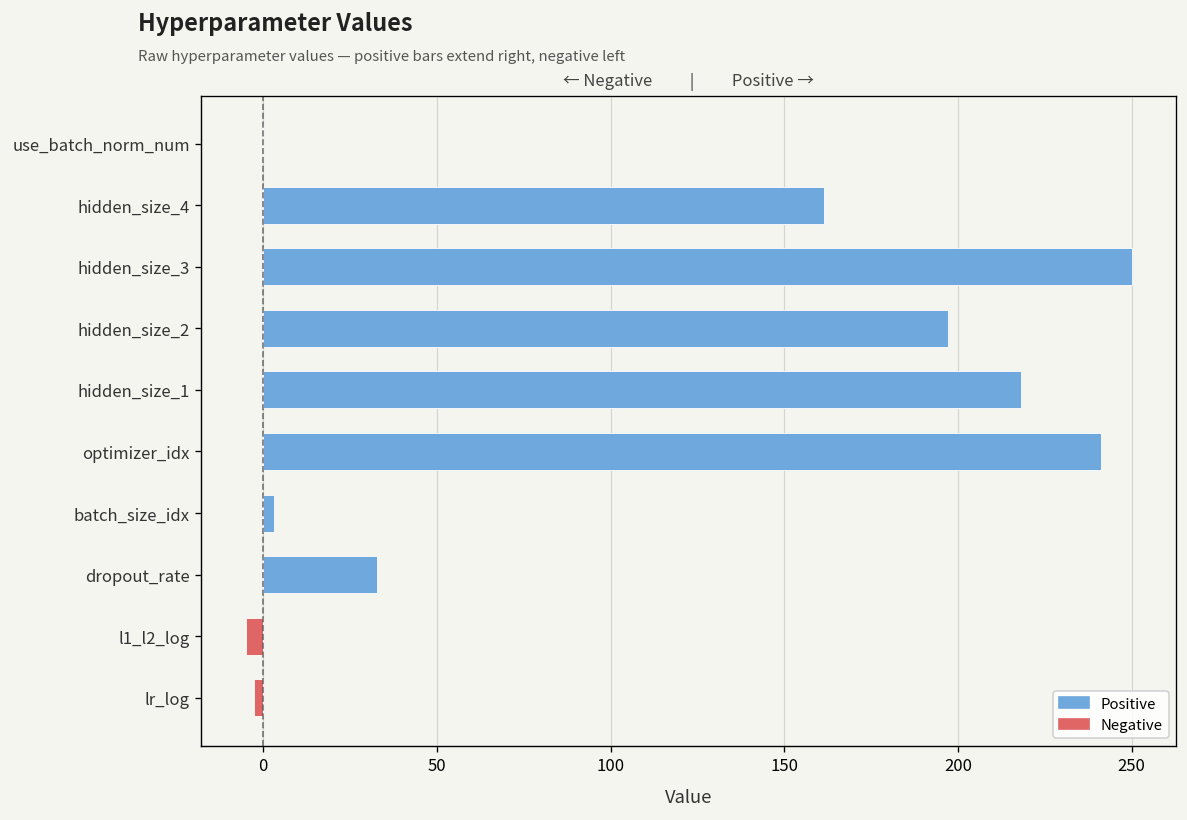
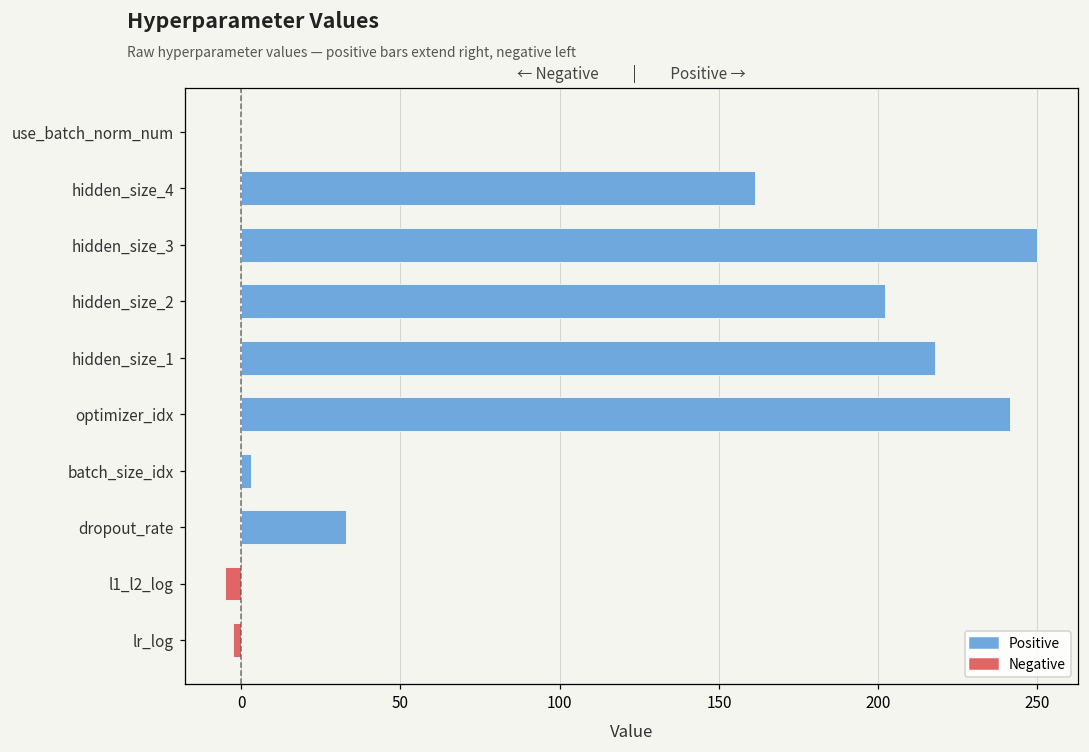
  {
    "Negative": {
      "use_batch_norm_num": 0,
      "hidden_size_4": 0,
      "hidden_size_3": 0,
      "hidden_size_2": 0,
      "hidden_size_1": 0,
      "optimizer_idx": 0,
      "batch_size_idx": 0,
      "dropout_rate": 0,
      "l1_l2_log": -5,
      "lr_log": -3
    },
    "Positive": {
      "use_batch_norm_num": 0,
      "hidden_size_4": 161,
      "hidden_size_3": 250,
-     "hidden_size_2": 197,
+     "hidden_size_2": 202,
      "hidden_size_1": 218,
      "optimizer_idx": 241,
      "batch_size_idx": 3,
      "dropout_rate": 33,
      "l1_l2_log": 0,
      "lr_log": 0
    }
  }
